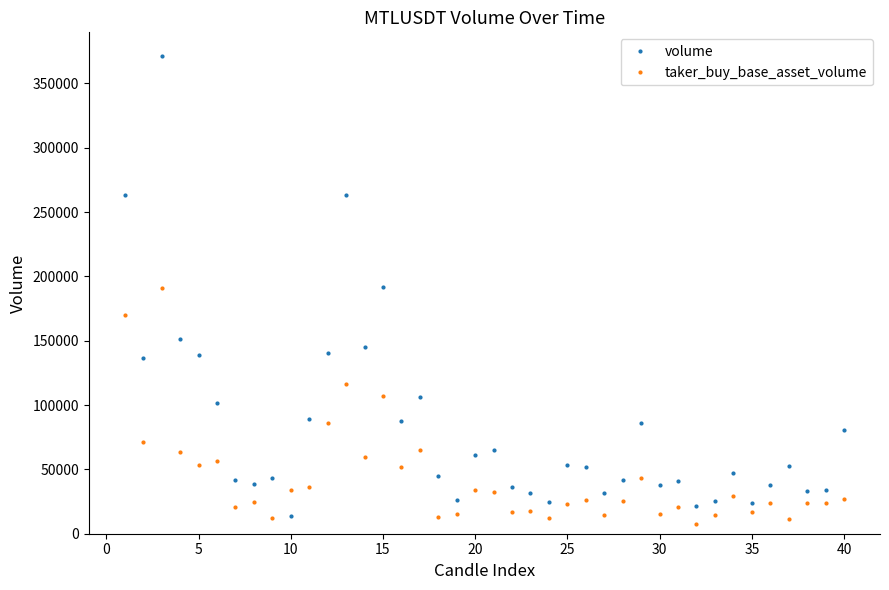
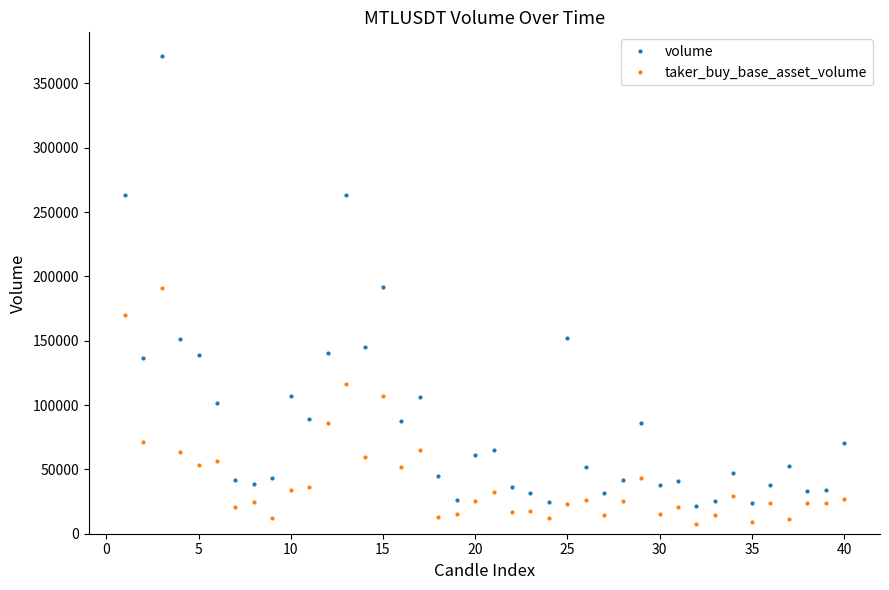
  {
    "volume": {
      "5": 139000,
-     "10": 13000,
+     "10": 107000,
      "15": 192000,
      "20": 61000,
-     "25": 53000,
+     "25": 152000,
      "30": 38000,
      "35": 24000,
-     "40": 80000
+     "40": 70000
    },
    "taker_buy_base_asset_volume": {
      "5": 53000,
      "10": 34000,
      "15": 107000,
-     "20": 34000,
+     "20": 25000,
      "25": 23000,
      "30": 15000,
-     "35": 17000,
+     "35": 9000,
      "40": 27000
    }
  }
